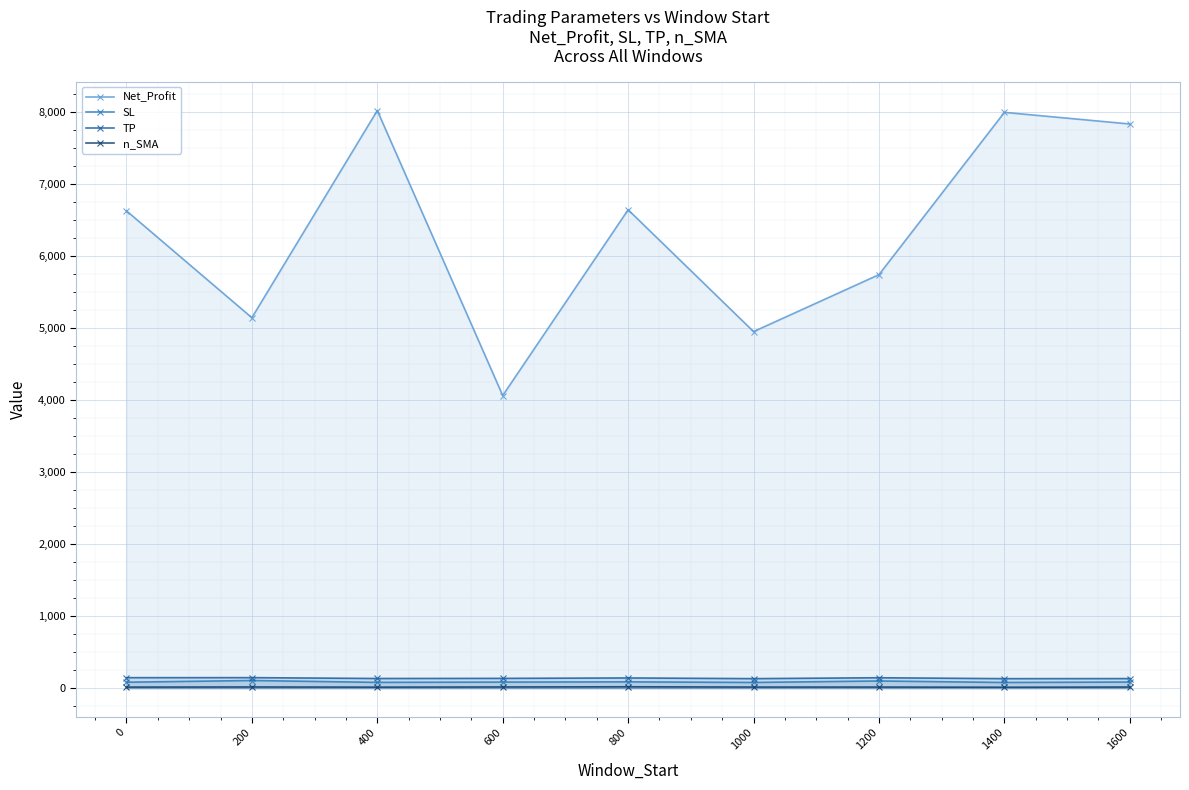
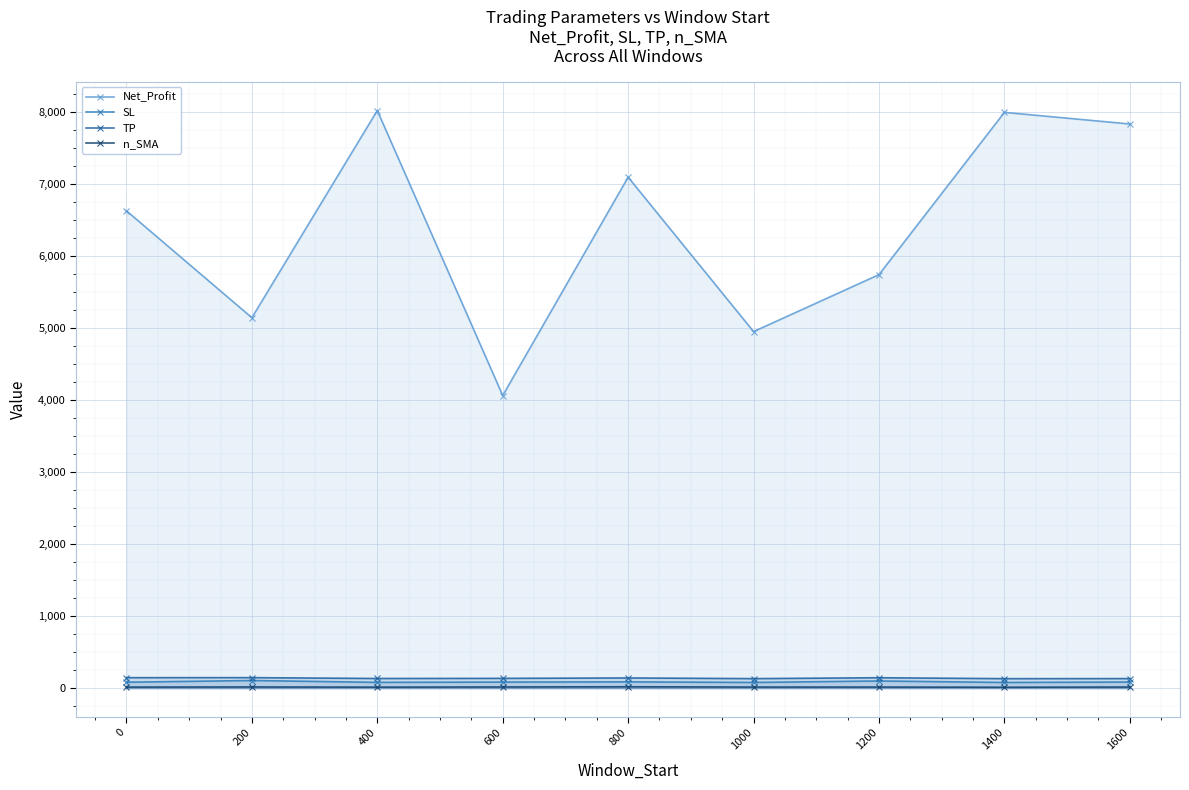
  {
    "Net_Profit": {
      "0": "6,600",
      "200": "5,100",
      "400": "8,000",
      "600": "4,100",
-     "800": "6,600",
+     "800": "7,100",
      "1000": "5,000",
      "1200": "5,700",
      "1400": "8,000",
      "1600": "7,800"
    },
    "n_SMA": {
      "0": "0",
      "200": "0",
      "400": "0",
      "600": "0",
      "800": "0",
      "1000": "0",
      "1200": "0",
      "1400": "0",
      "1600": "0"
    }
  }
